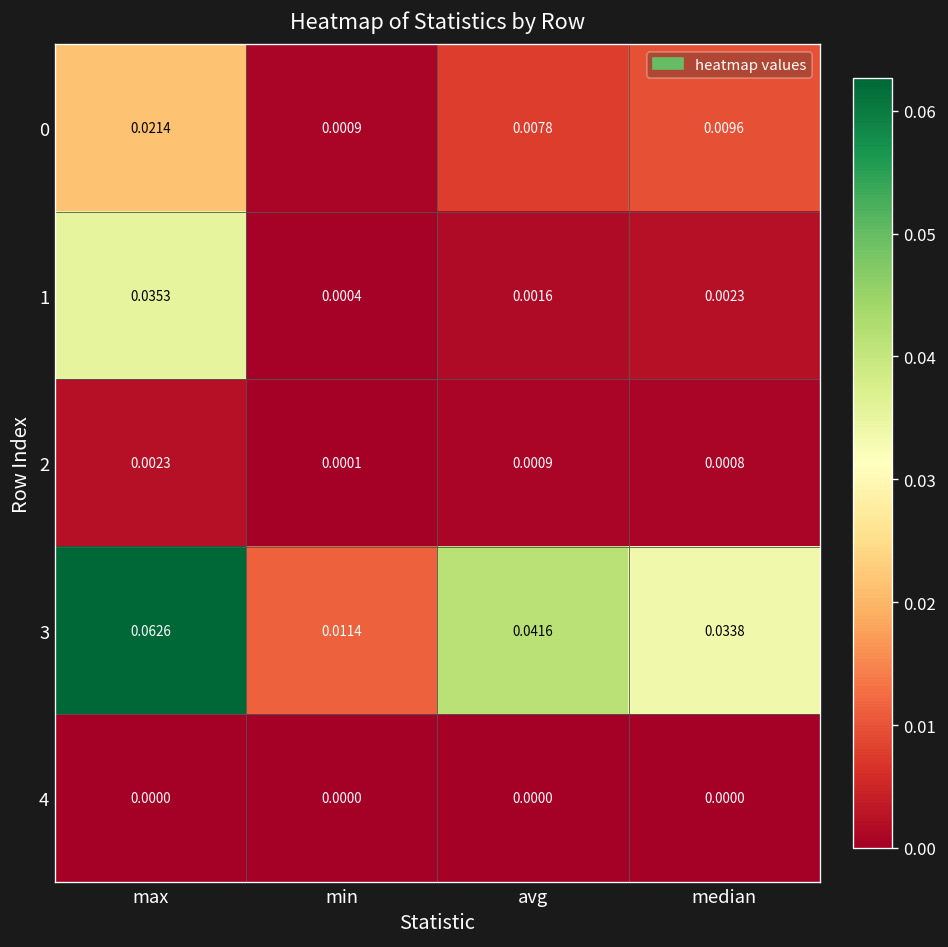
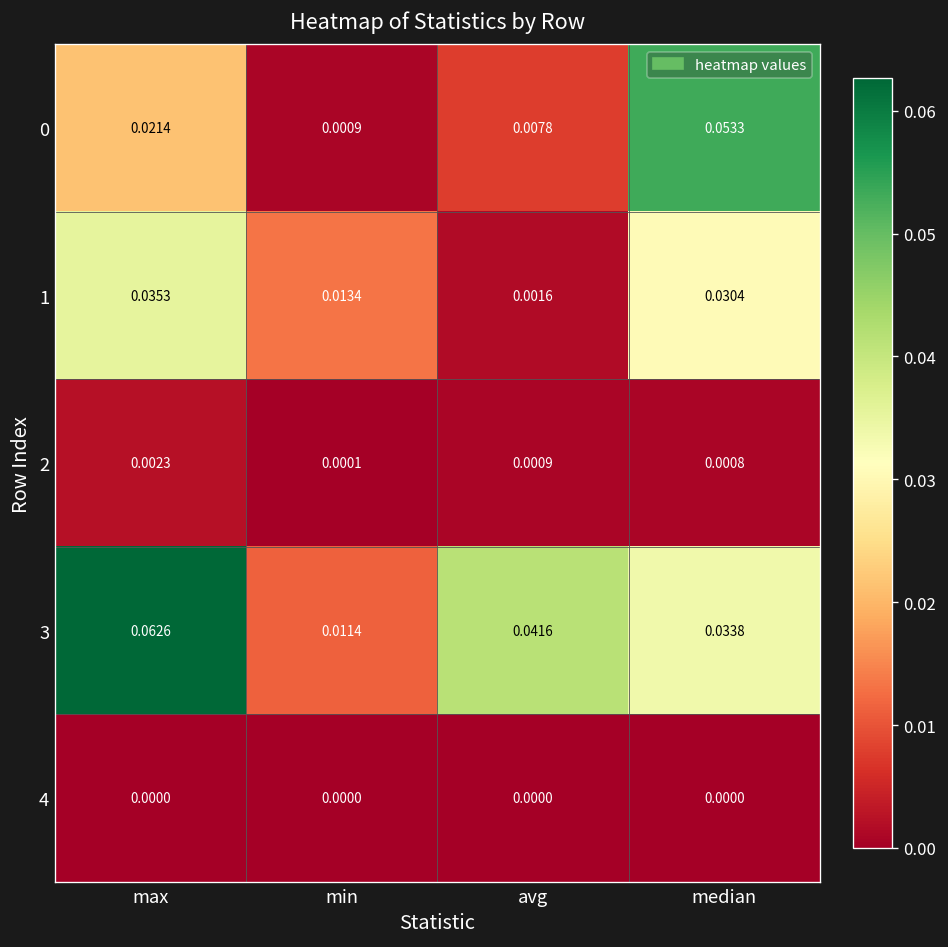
  {
    "0": {
      "max": 0.0214,
      "min": 0.0009,
      "avg": 0.0078,
-     "median": 0.0096
+     "median": 0.0533
    },
    "1": {
      "max": 0.0353,
-     "min": 0.0004,
+     "min": 0.0134,
      "avg": 0.0016,
-     "median": 0.0023
+     "median": 0.0304
    },
    "2": {
      "max": 0.0023,
      "min": 0.0001,
      "avg": 0.0009,
      "median": 0.0008
    },
    "3": {
      "max": 0.0626,
      "min": 0.0114,
      "avg": 0.0416,
      "median": 0.0338
    },
    "4": {
      "max": 0.0000,
      "min": 0.0000,
      "avg": 0.0000,
      "median": 0.0000
    }
  }
